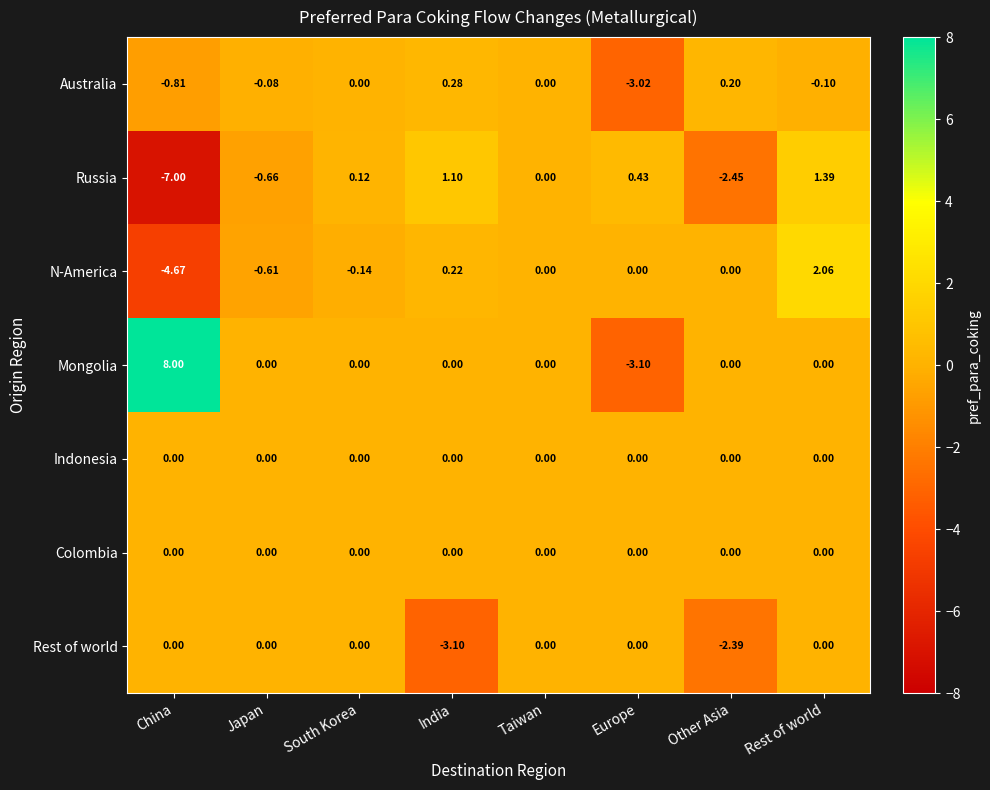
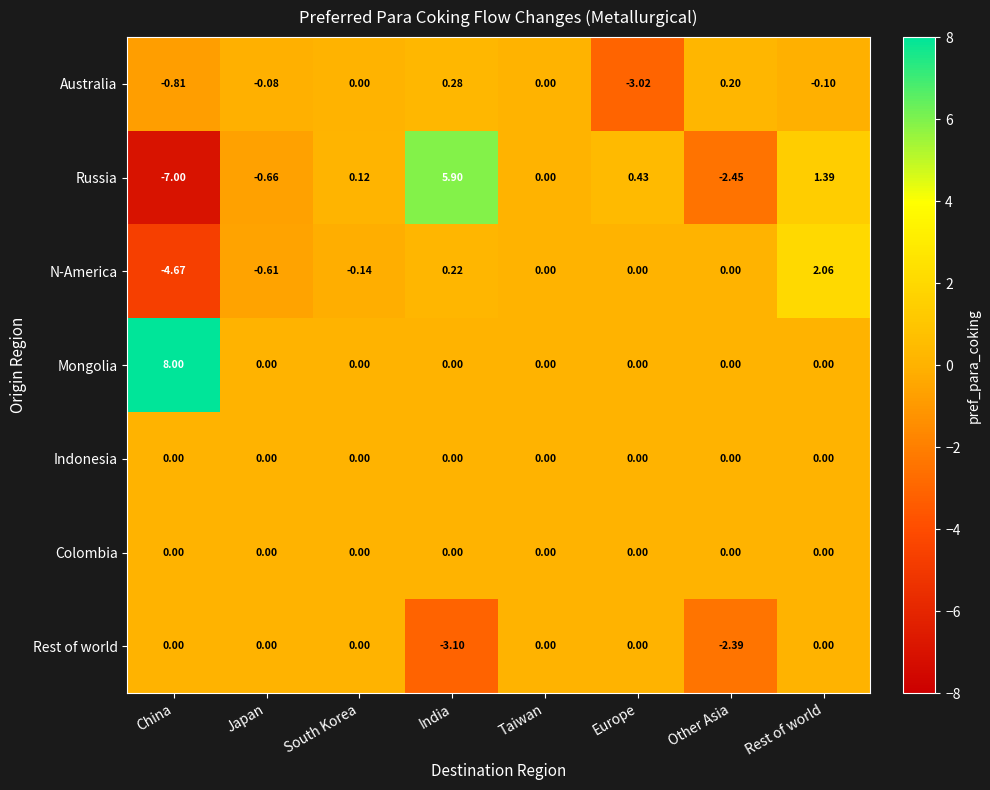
  {
    "Australia": {
      "China": -0.81,
      "Japan": -0.08,
      "South Korea": 0.00,
      "India": 0.28,
      "Taiwan": 0.00,
      "Europe": -3.02,
      "Other Asia": 0.20,
      "Rest of world": -0.10
    },
    "Russia": {
      "China": -7.00,
      "Japan": -0.66,
      "South Korea": 0.12,
-     "India": 1.10,
+     "India": 5.90,
      "Taiwan": 0.00,
      "Europe": 0.43,
      "Other Asia": -2.45,
      "Rest of world": 1.39
    },
    "N-America": {
      "China": -4.67,
      "Japan": -0.61,
      "South Korea": -0.14,
      "India": 0.22,
      "Taiwan": 0.00,
      "Europe": 0.00,
      "Other Asia": 0.00,
      "Rest of world": 2.06
    },
    "Mongolia": {
      "China": 8.00,
      "Japan": 0.00,
      "South Korea": 0.00,
      "India": 0.00,
      "Taiwan": 0.00,
-     "Europe": -3.10,
+     "Europe": 0.00,
      "Other Asia": 0.00,
      "Rest of world": 0.00
    },
    "Indonesia": {
      "China": 0.00,
      "Japan": 0.00,
      "South Korea": 0.00,
      "India": 0.00,
      "Taiwan": 0.00,
      "Europe": 0.00,
      "Other Asia": 0.00,
      "Rest of world": 0.00
    },
    "Colombia": {
      "China": 0.00,
      "Japan": 0.00,
      "South Korea": 0.00,
      "India": 0.00,
      "Taiwan": 0.00,
      "Europe": 0.00,
      "Other Asia": 0.00,
      "Rest of world": 0.00
    },
    "Rest of world": {
      "China": 0.00,
      "Japan": 0.00,
      "South Korea": 0.00,
      "India": -3.10,
      "Taiwan": 0.00,
      "Europe": 0.00,
      "Other Asia": -2.39,
      "Rest of world": 0.00
    }
  }
